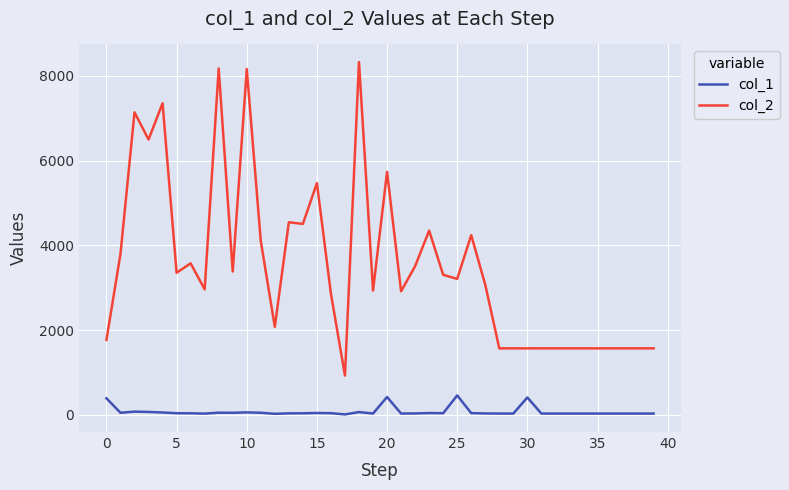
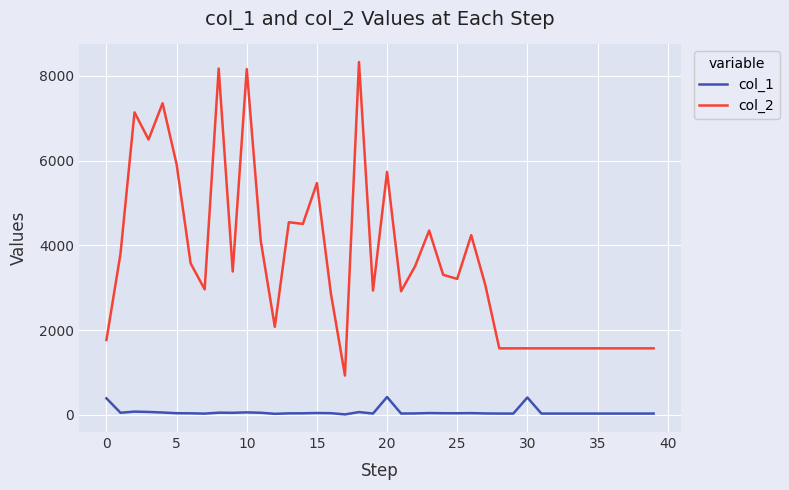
  {
    "col_1": {
      "0": 400,
      "5": 0,
      "10": 100,
      "15": 0,
      "20": 400,
-     "25": 500,
+     "25": 0,
      "30": 400,
      "35": 0
    },
    "col_2": {
      "0": 1800,
-     "5": 3400,
+     "5": 5900,
      "10": 8200,
      "15": 5500,
      "20": 5700,
      "25": 3200,
      "30": 1600,
      "35": 1600
    }
  }
